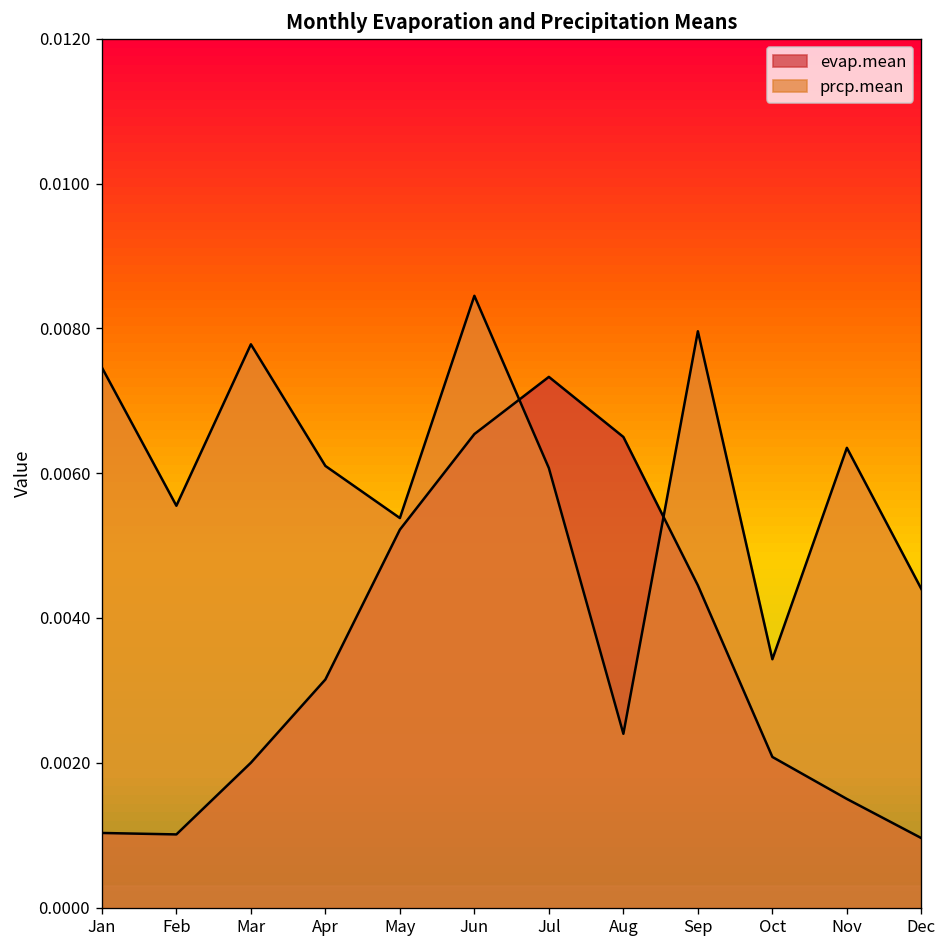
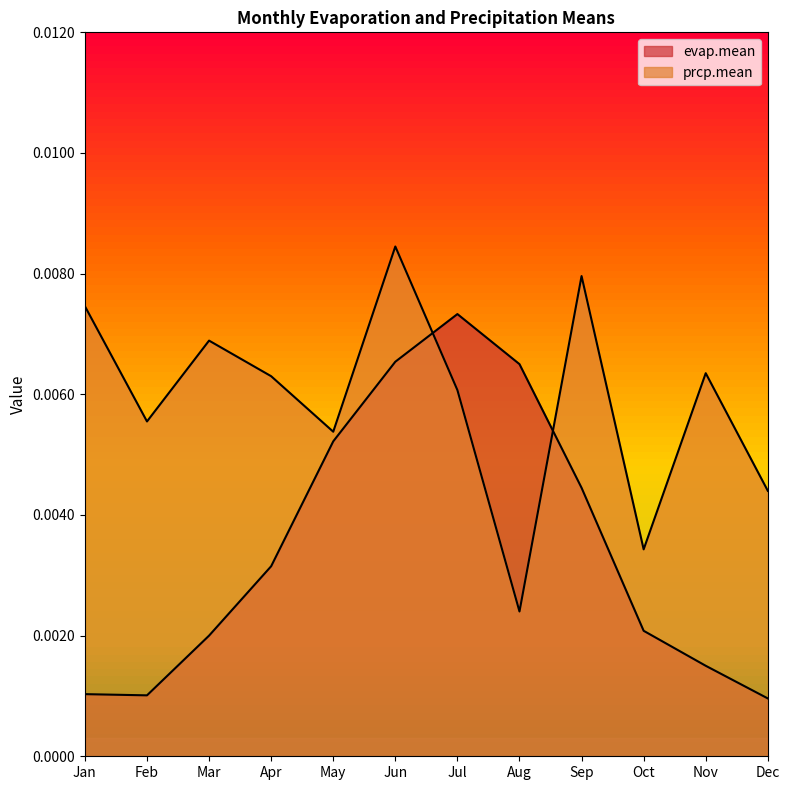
  {
    "evap.mean": {
      "Jan": 0.0010,
      "Feb": 0.0010,
      "Mar": 0.0020,
      "Apr": 0.0032,
      "May": 0.0052,
      "Jun": 0.0065,
      "Jul": 0.0073,
      "Aug": 0.0065,
      "Sep": 0.0045,
      "Oct": 0.0021,
      "Nov": 0.0015,
      "Dec": 0.0010
    },
    "prcp.mean": {
      "Jan": 0.0075,
      "Feb": 0.0056,
-     "Mar": 0.0078,
-     "Apr": 0.0061,
+     "Mar": 0.0069,
+     "Apr": 0.0063,
      "May": 0.0054,
      "Jun": 0.0085,
      "Jul": 0.0061,
      "Aug": 0.0024,
      "Sep": 0.0080,
      "Oct": 0.0034,
      "Nov": 0.0064,
      "Dec": 0.0044
    }
  }
